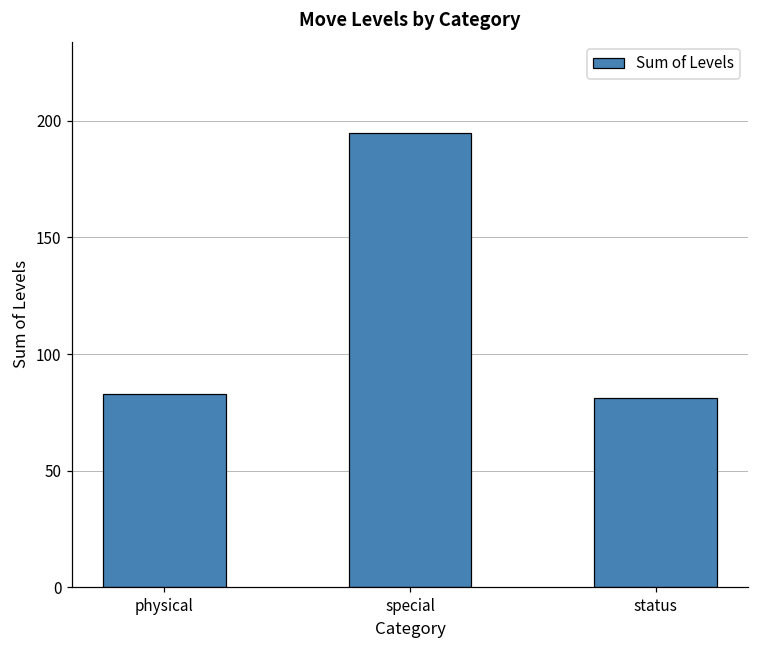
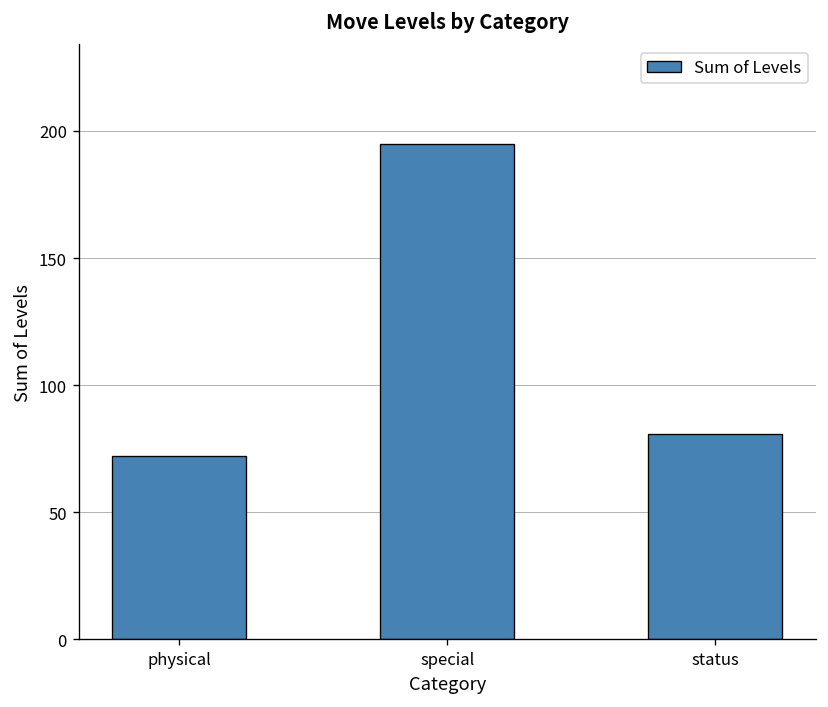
  {
-   "physical": 83,
+   "physical": 72,
    "special": 195,
    "status": 81
  }
